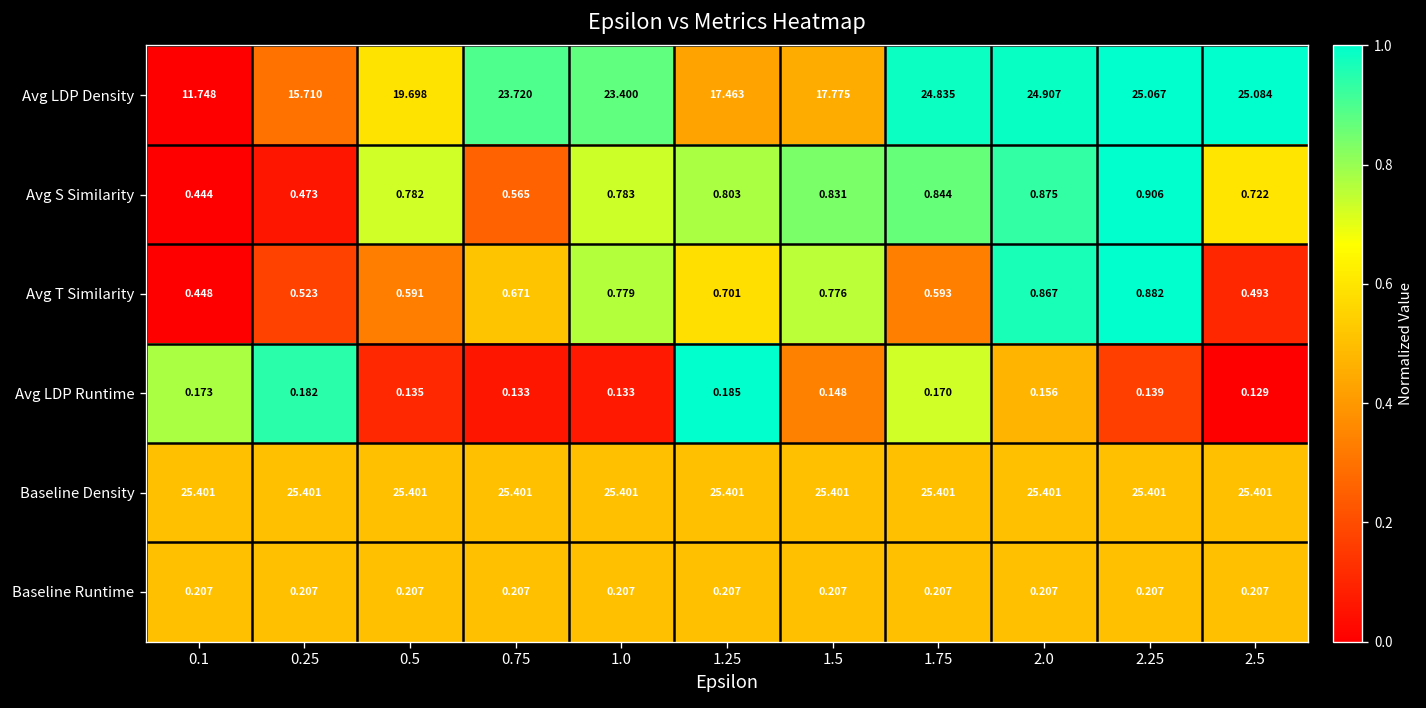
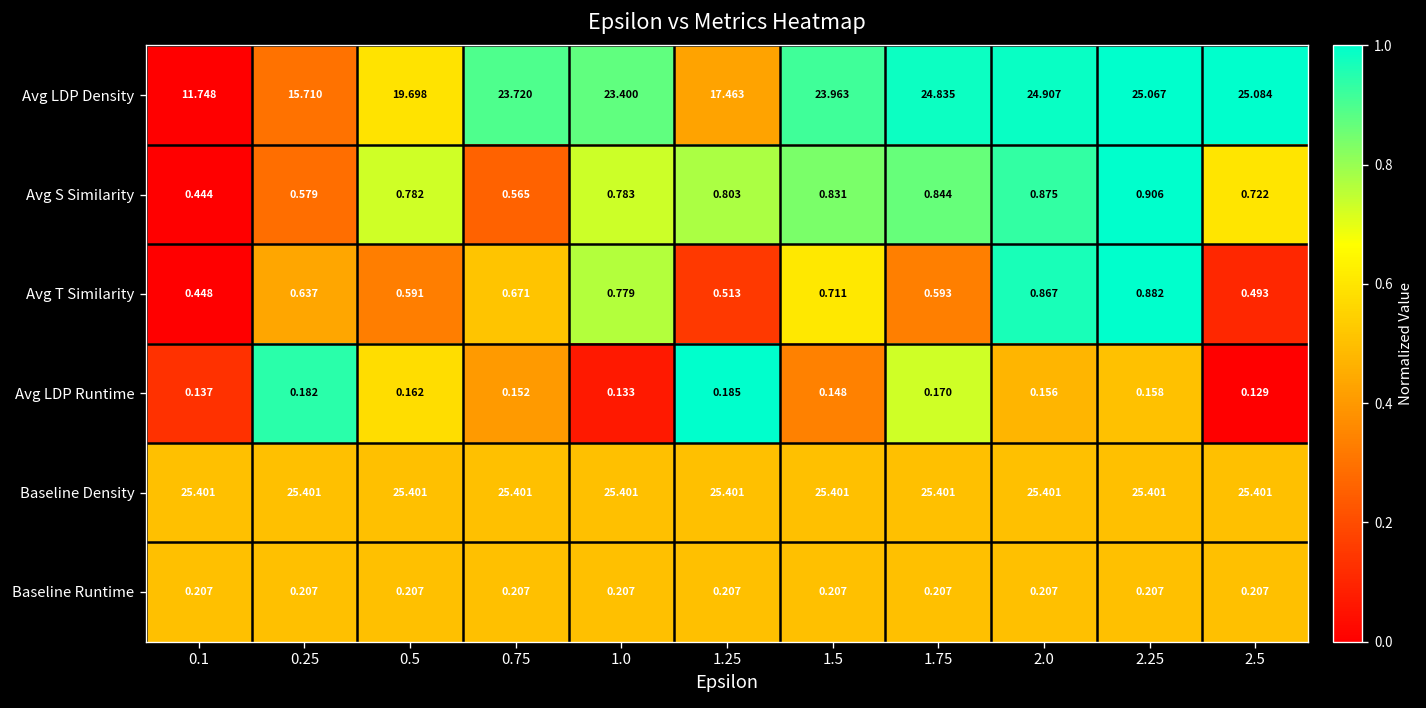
  {
    "Avg LDP Density": {
      "0.1": 11.748,
      "0.25": 15.710,
      "0.5": 19.698,
      "0.75": 23.720,
      "1.0": 23.400,
      "1.25": 17.463,
-     "1.5": 17.775,
+     "1.5": 23.963,
      "1.75": 24.835,
      "2.0": 24.907,
      "2.25": 25.067,
      "2.5": 25.084
    },
    "Avg S Similarity": {
      "0.1": 0.444,
-     "0.25": 0.473,
+     "0.25": 0.579,
      "0.5": 0.782,
      "0.75": 0.565,
      "1.0": 0.783,
      "1.25": 0.803,
      "1.5": 0.831,
      "1.75": 0.844,
      "2.0": 0.875,
      "2.25": 0.906,
      "2.5": 0.722
    },
    "Avg T Similarity": {
      "0.1": 0.448,
-     "0.25": 0.523,
+     "0.25": 0.637,
      "0.5": 0.591,
      "0.75": 0.671,
      "1.0": 0.779,
-     "1.25": 0.701,
-     "1.5": 0.776,
+     "1.25": 0.513,
+     "1.5": 0.711,
      "1.75": 0.593,
      "2.0": 0.867,
      "2.25": 0.882,
      "2.5": 0.493
    },
    "Avg LDP Runtime": {
-     "0.1": 0.173,
+     "0.1": 0.137,
      "0.25": 0.182,
-     "0.5": 0.135,
-     "0.75": 0.133,
+     "0.5": 0.162,
+     "0.75": 0.152,
      "1.0": 0.133,
      "1.25": 0.185,
      "1.5": 0.148,
      "1.75": 0.170,
      "2.0": 0.156,
-     "2.25": 0.139,
+     "2.25": 0.158,
      "2.5": 0.129
    },
    "Baseline Density": {
      "0.1": 25.401,
      "0.25": 25.401,
      "0.5": 25.401,
      "0.75": 25.401,
      "1.0": 25.401,
      "1.25": 25.401,
      "1.5": 25.401,
      "1.75": 25.401,
      "2.0": 25.401,
      "2.25": 25.401,
      "2.5": 25.401
    },
    "Baseline Runtime": {
      "0.1": 0.207,
      "0.25": 0.207,
      "0.5": 0.207,
      "0.75": 0.207,
      "1.0": 0.207,
      "1.25": 0.207,
      "1.5": 0.207,
      "1.75": 0.207,
      "2.0": 0.207,
      "2.25": 0.207,
      "2.5": 0.207
    }
  }
